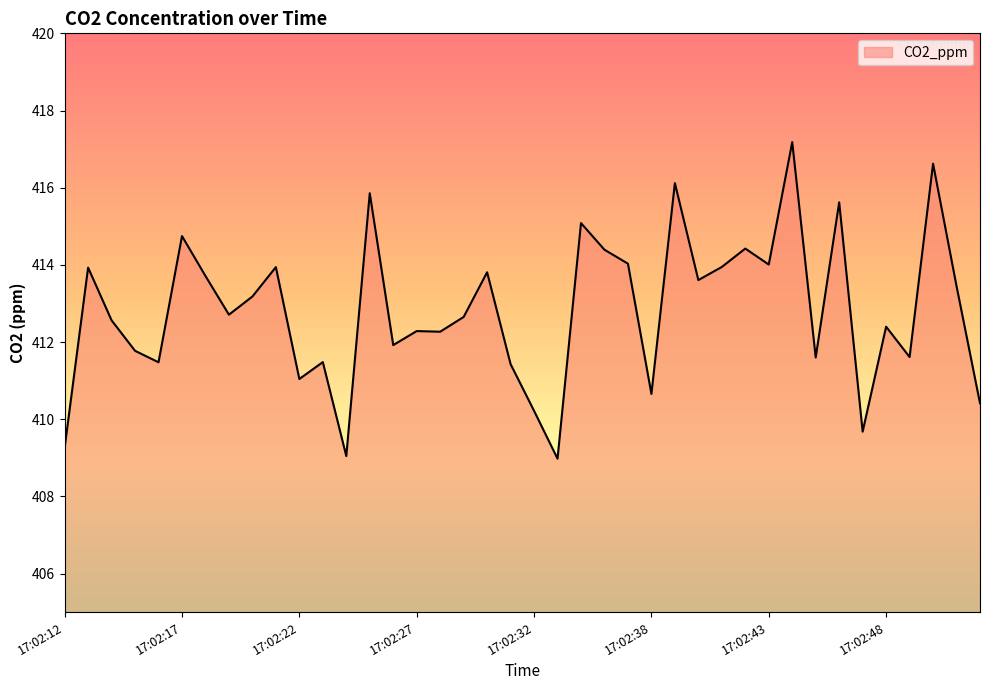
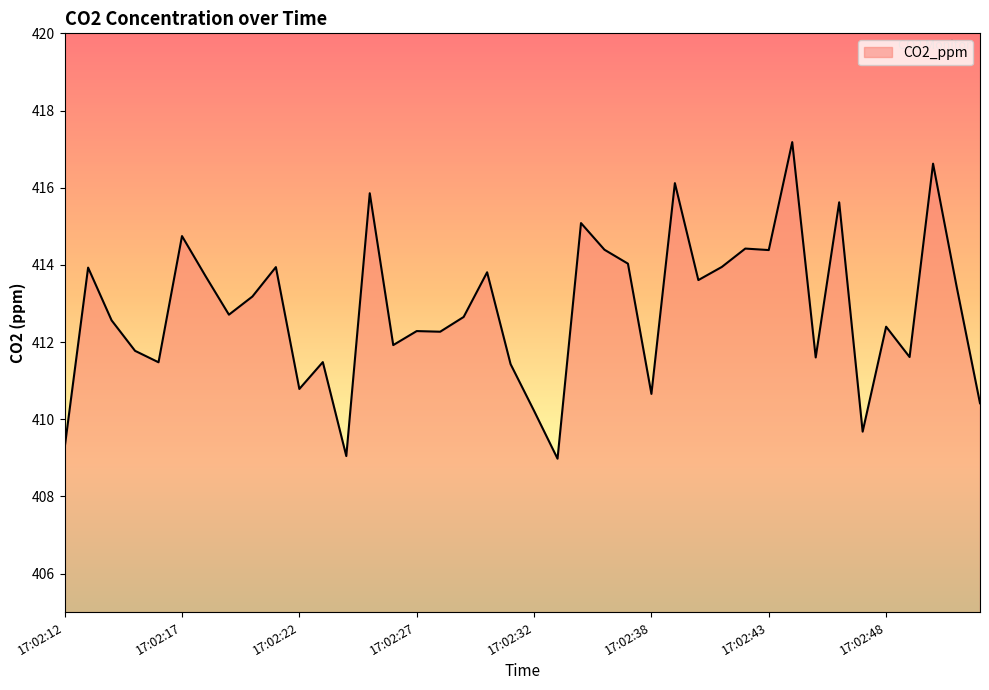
  {
    "17:02:12": 409.3,
    "17:02:17": 414.7,
-   "17:02:22": 411.0,
+   "17:02:22": 410.8,
    "17:02:27": 412.3,
    "17:02:32": 410.2,
    "17:02:38": 410.7,
-   "17:02:43": 414.0,
+   "17:02:43": 414.4,
    "17:02:48": 412.4
  }
